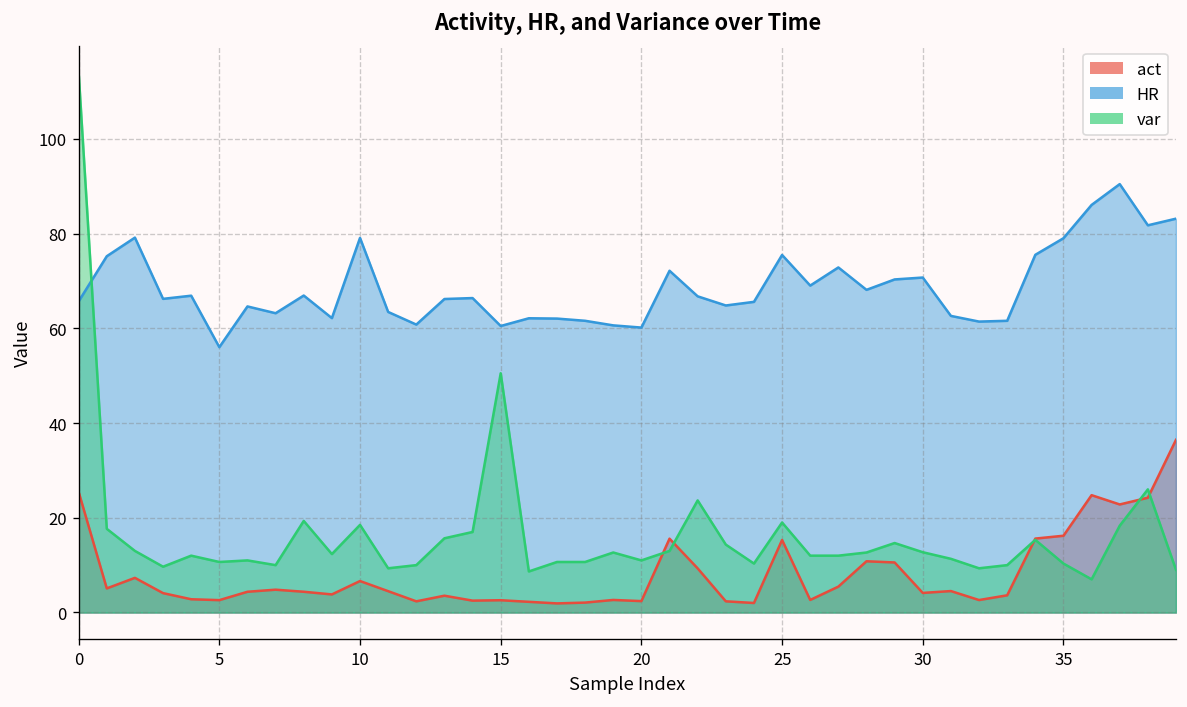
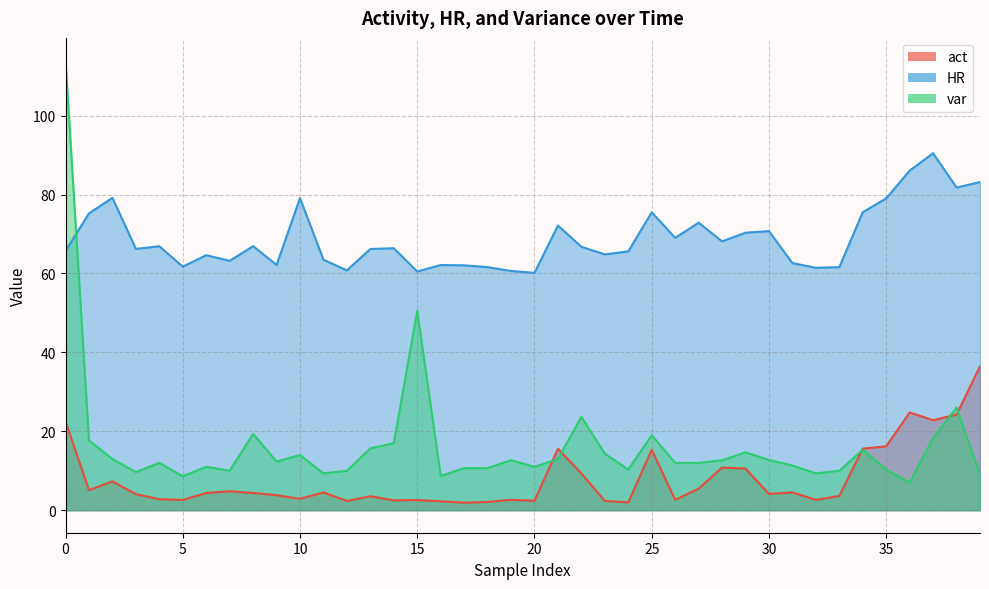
  {
    "act": {
-     "0": 25,
+     "0": 22,
      "5": 3,
-     "10": 7,
+     "10": 3,
      "15": 3,
      "20": 2,
      "25": 15,
      "30": 4,
      "35": 16
    },
    "HR": {
      "0": 66,
-     "5": 56,
+     "5": 62,
      "10": 79,
      "15": 61,
      "20": 60,
      "25": 76,
      "30": 71,
      "35": 79
    },
    "var": {
      "0": 114,
-     "5": 11,
-     "10": 19,
+     "5": 9,
+     "10": 14,
      "15": 51,
      "20": 11,
      "25": 19,
      "30": 13,
      "35": 10
    }
  }
